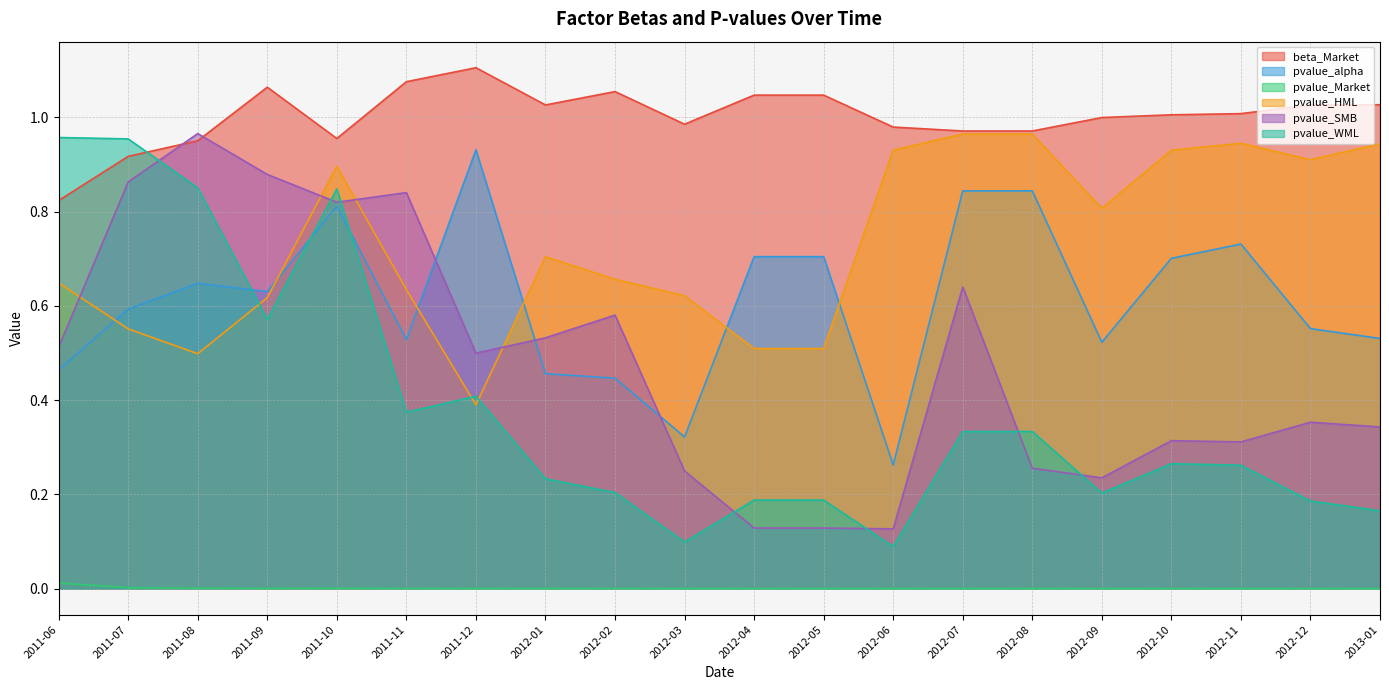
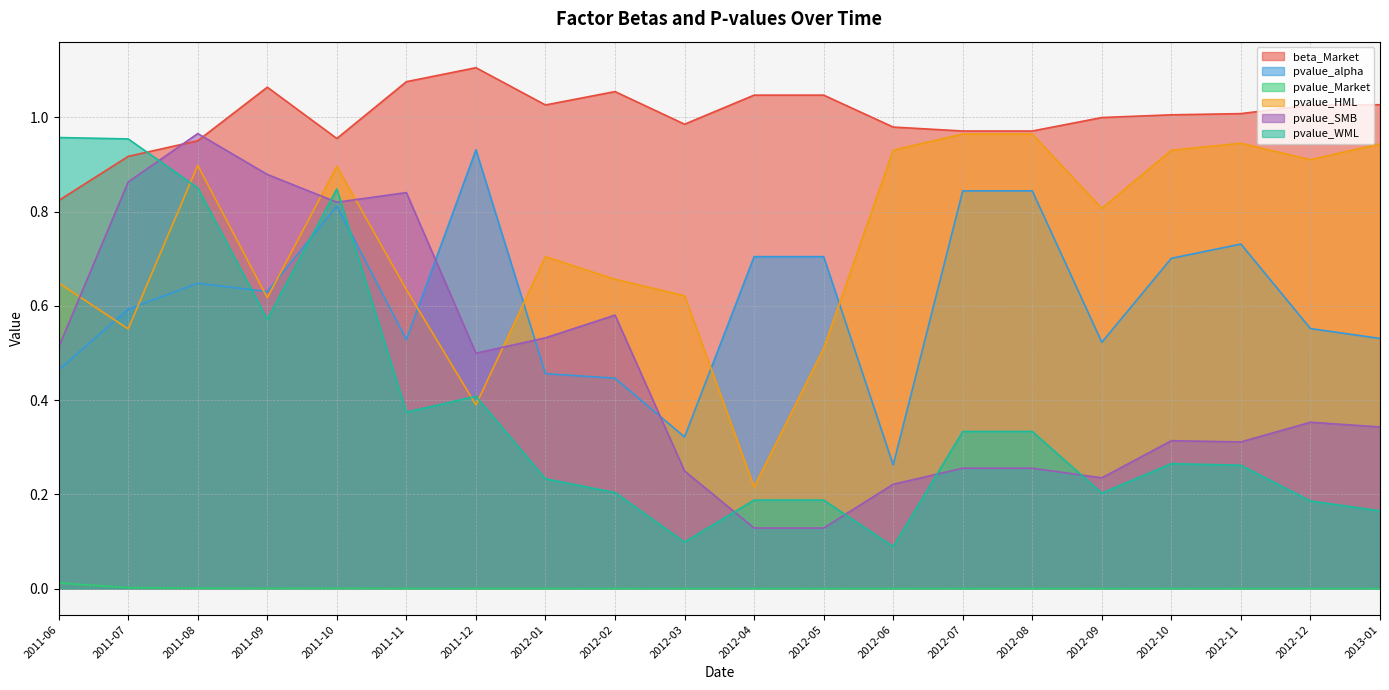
  {
    "beta_Market": {
      "2011-06": 0.82,
      "2011-07": 0.92,
      "2011-08": 0.95,
      "2011-09": 1.06,
      "2011-10": 0.96,
      "2011-11": 1.08,
      "2011-12": 1.11,
      "2012-01": 1.03,
      "2012-02": 1.05,
      "2012-03": 0.99,
      "2012-04": 1.05,
      "2012-05": 1.05,
      "2012-06": 0.98,
      "2012-07": 0.97,
      "2012-08": 0.97,
      "2012-09": 1.00,
      "2012-10": 1.01,
      "2012-11": 1.01,
      "2013-01": 1.03
    },
    "pvalue_alpha": {
      "2011-06": 0.46,
      "2011-07": 0.59,
      "2011-08": 0.65,
      "2011-09": 0.63,
      "2011-10": 0.81,
      "2011-11": 0.53,
      "2011-12": 0.93,
      "2012-01": 0.46,
      "2012-02": 0.45,
      "2012-03": 0.32,
      "2012-04": 0.70,
      "2012-05": 0.70,
      "2012-06": 0.26,
      "2012-07": 0.84,
      "2012-08": 0.84,
      "2012-09": 0.52,
      "2012-10": 0.70,
      "2012-11": 0.73,
      "2012-12": 0.55,
      "2013-01": 0.53
    },
    "pvalue_HML": {
      "2011-06": 0.65,
      "2011-07": 0.55,
-     "2011-08": 0.50,
+     "2011-08": 0.90,
      "2011-09": 0.62,
      "2011-10": 0.90,
      "2011-11": 0.63,
      "2011-12": 0.39,
      "2012-01": 0.70,
      "2012-02": 0.66,
      "2012-03": 0.62,
-     "2012-04": 0.51,
+     "2012-04": 0.22,
      "2012-05": 0.51,
      "2012-06": 0.93,
      "2012-07": 0.96,
      "2012-08": 0.96,
      "2012-09": 0.81,
      "2012-10": 0.93,
      "2012-11": 0.95,
      "2012-12": 0.91,
      "2013-01": 0.94
    },
    "pvalue_SMB": {
      "2011-06": 0.51,
      "2011-07": 0.86,
      "2011-08": 0.97,
      "2011-09": 0.88,
      "2011-10": 0.82,
      "2011-11": 0.84,
      "2011-12": 0.50,
      "2012-01": 0.53,
      "2012-02": 0.58,
      "2012-03": 0.25,
      "2012-04": 0.13,
      "2012-05": 0.13,
-     "2012-06": 0.13,
-     "2012-07": 0.64,
+     "2012-06": 0.22,
+     "2012-07": 0.26,
      "2012-08": 0.26,
      "2012-09": 0.24,
      "2012-10": 0.31,
      "2012-11": 0.31,
      "2012-12": 0.35,
      "2013-01": 0.34
    }
  }
